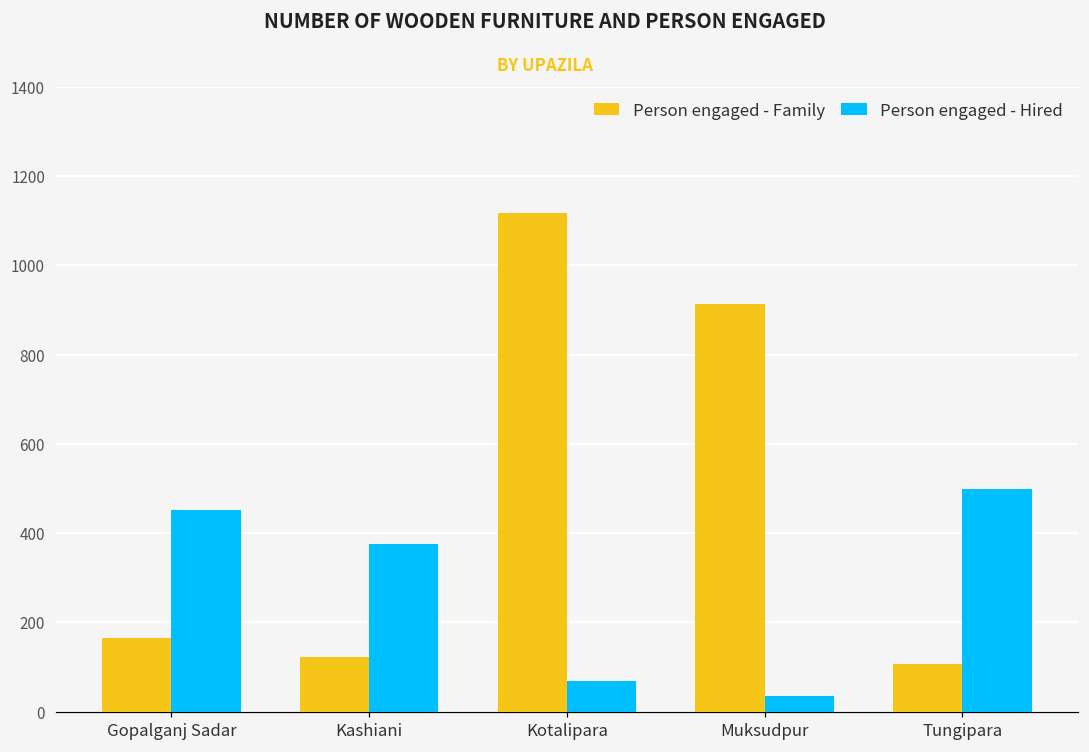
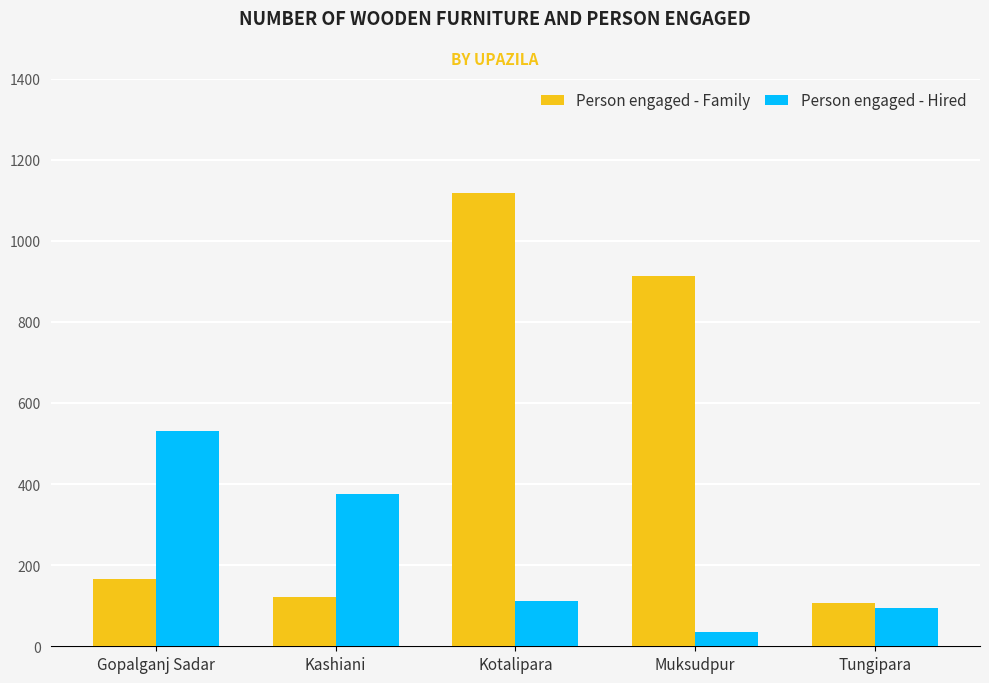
  {
    "Person engaged - Family": {
      "Gopalganj Sadar": 170,
      "Kashiani": 120,
      "Kotalipara": 1120,
      "Muksudpur": 910,
      "Tungipara": 110
    },
    "Person engaged - Hired": {
-     "Gopalganj Sadar": 450,
+     "Gopalganj Sadar": 530,
      "Kashiani": 380,
-     "Kotalipara": 70,
+     "Kotalipara": 110,
      "Muksudpur": 40,
-     "Tungipara": 500
+     "Tungipara": 100
    }
  }
